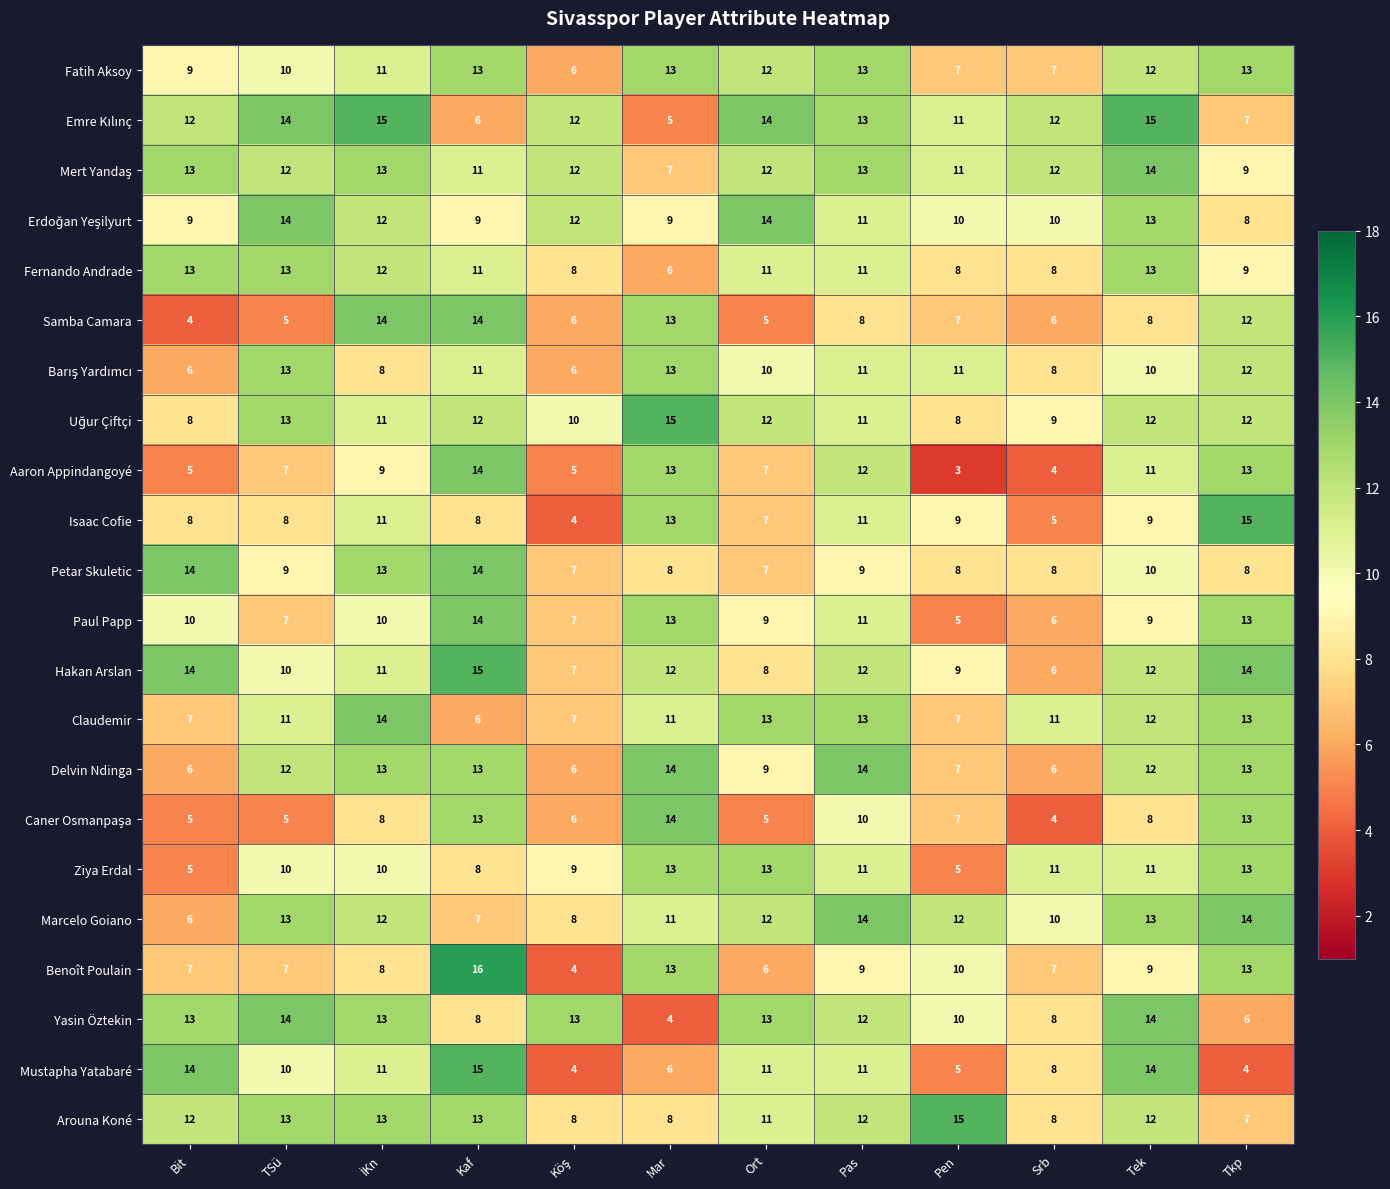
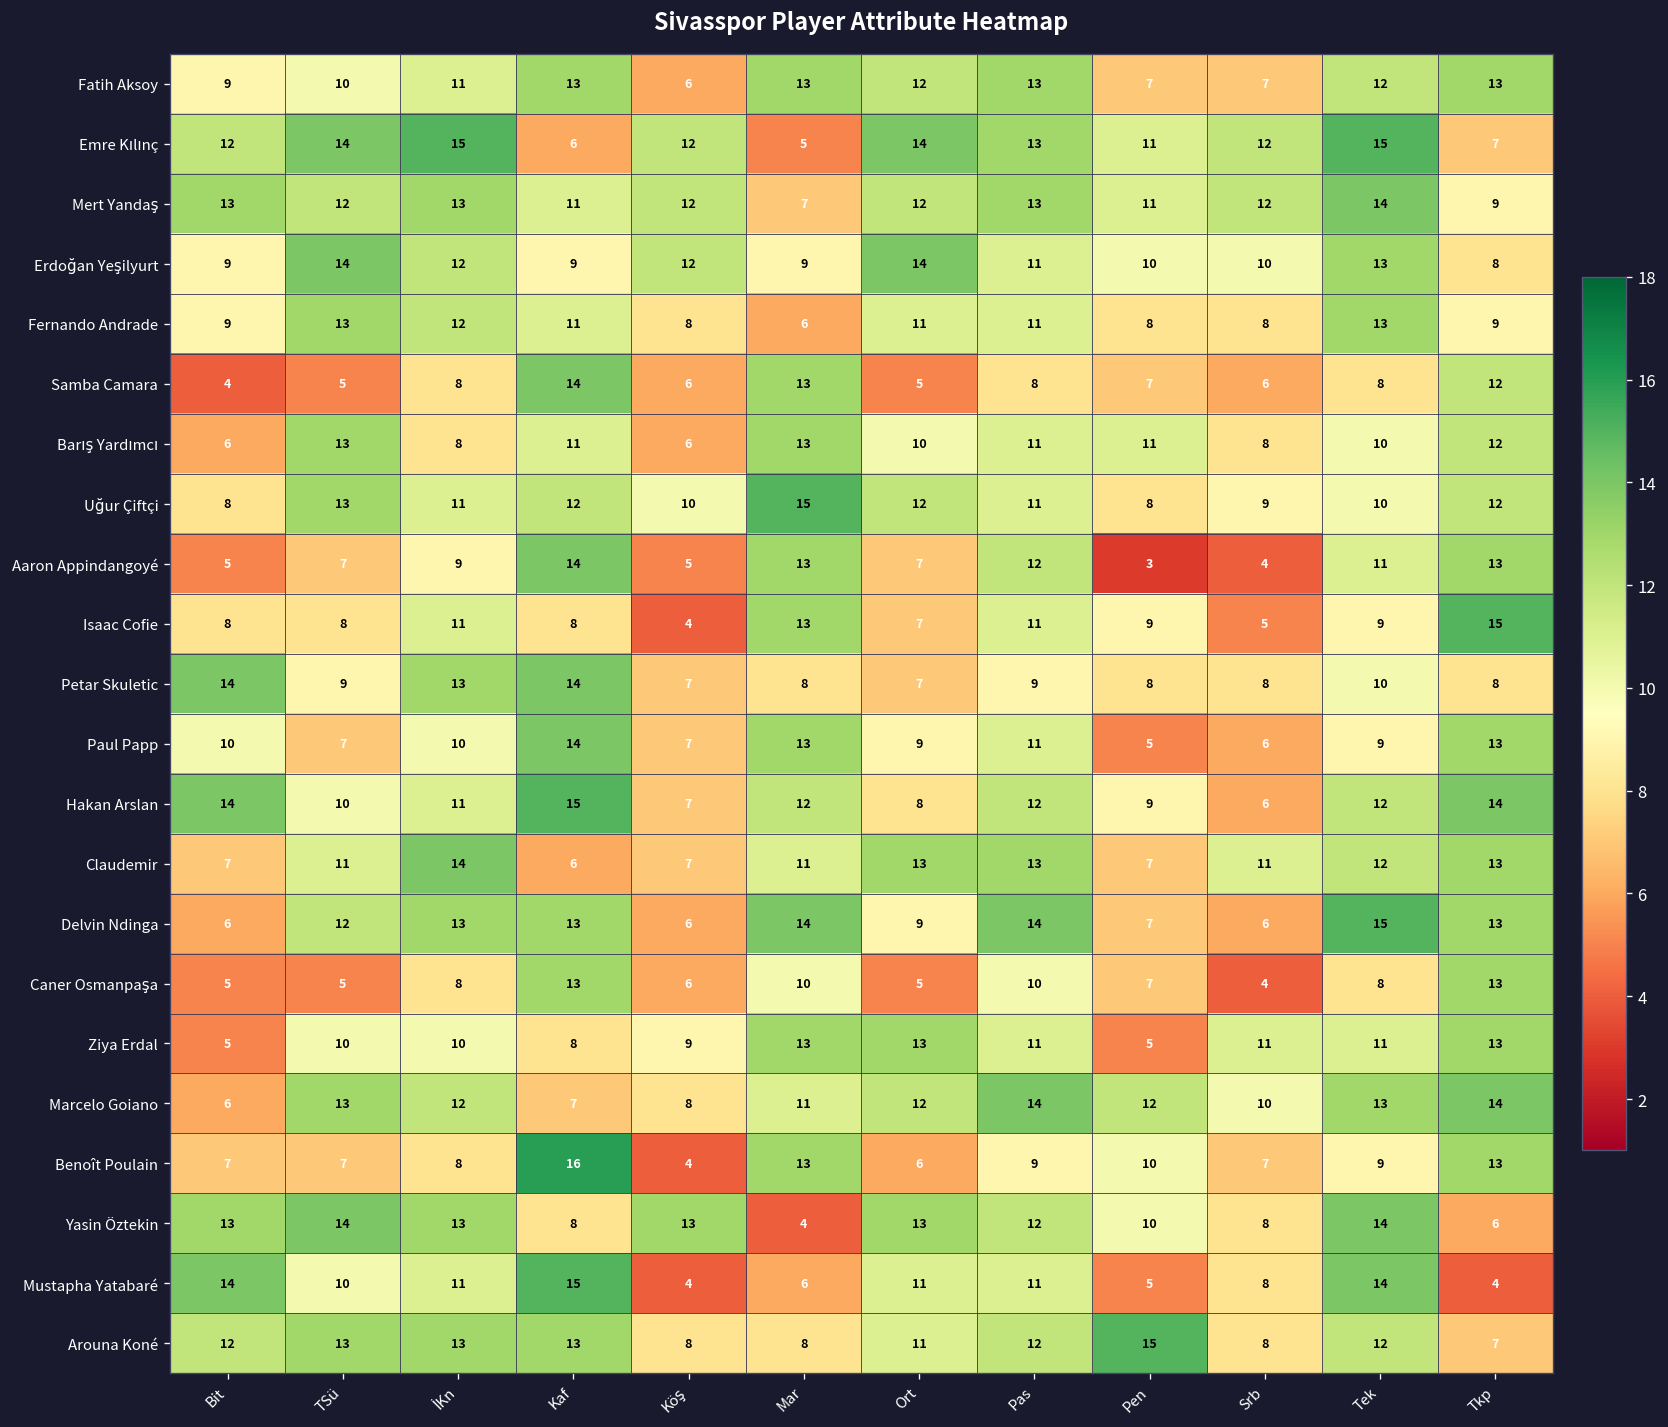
  {
    "Fernando Andrade": {
-     "Bit": 13,
+     "Bit": 9,
      "TSü": 13,
      "İKn": 12,
      "Kaf": 11,
      "Köş": 8,
      "Mar": 6,
      "Ort": 11,
      "Pas": 11,
      "Pen": 8,
      "Srb": 8,
      "Tek": 13,
      "Tkp": 9
    },
    "Samba Camara": {
      "Bit": 4,
      "TSü": 5,
-     "İKn": 14,
+     "İKn": 8,
      "Kaf": 14,
      "Köş": 6,
      "Mar": 13,
      "Ort": 5,
      "Pas": 8,
      "Pen": 7,
      "Srb": 6,
      "Tek": 8,
      "Tkp": 12
    },
    "Uğur Çiftçi": {
      "Bit": 8,
      "TSü": 13,
      "İKn": 11,
      "Kaf": 12,
      "Köş": 10,
      "Mar": 15,
      "Ort": 12,
      "Pas": 11,
      "Pen": 8,
      "Srb": 9,
-     "Tek": 12,
+     "Tek": 10,
      "Tkp": 12
    },
    "Delvin Ndinga": {
      "Bit": 6,
      "TSü": 12,
      "İKn": 13,
      "Kaf": 13,
      "Köş": 6,
      "Mar": 14,
      "Ort": 9,
      "Pas": 14,
      "Pen": 7,
      "Srb": 6,
-     "Tek": 12,
+     "Tek": 15,
      "Tkp": 13
    },
    "Caner Osmanpaşa": {
      "Bit": 5,
      "TSü": 5,
      "İKn": 8,
      "Kaf": 13,
      "Köş": 6,
-     "Mar": 14,
+     "Mar": 10,
      "Ort": 5,
      "Pas": 10,
      "Pen": 7,
      "Srb": 4,
      "Tek": 8,
      "Tkp": 13
    }
  }
